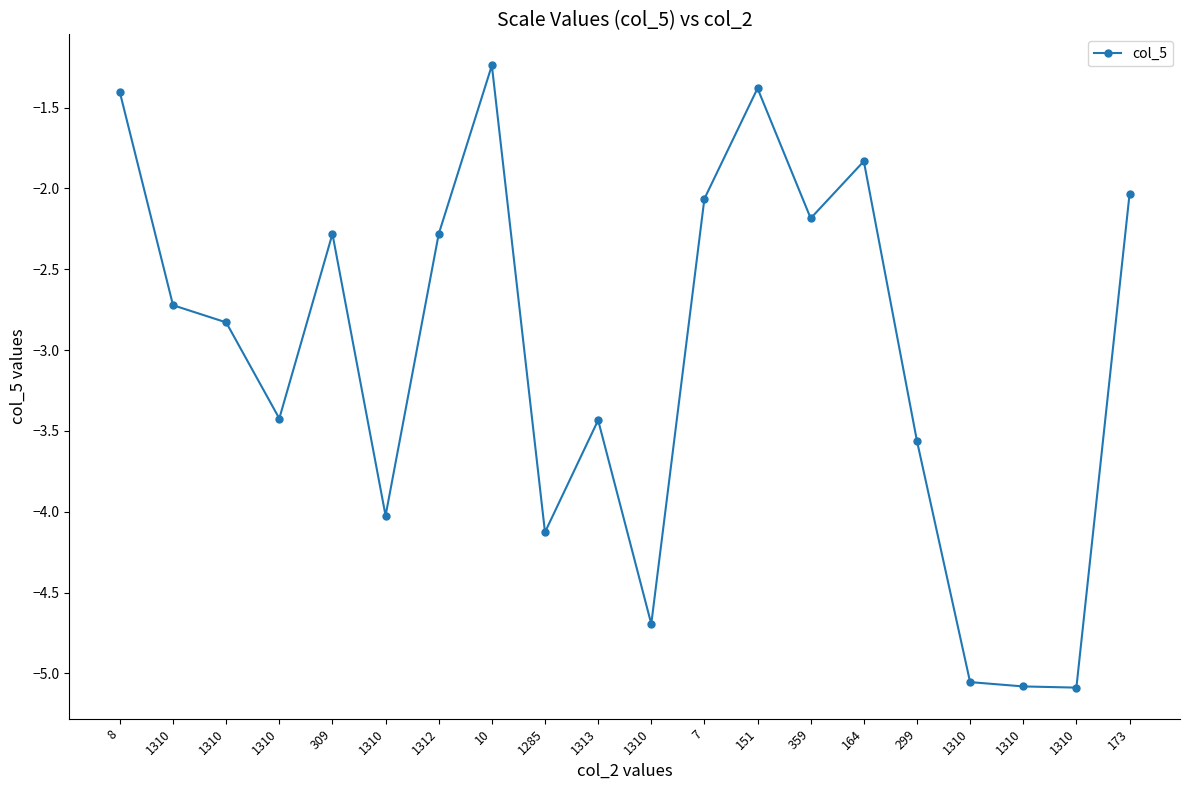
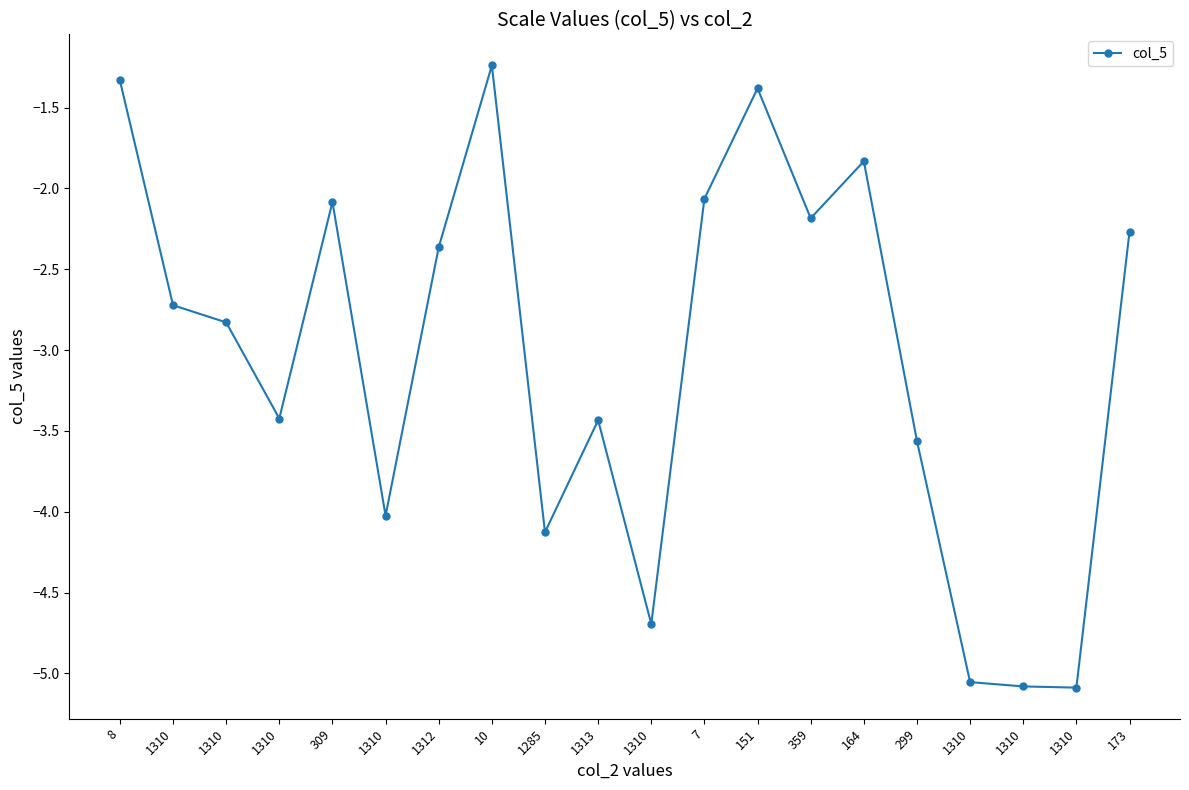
  {
-   "8": -1.41,
-   "309": -2.28,
-   "1312": -2.28,
+   "8": -1.33,
+   "309": -2.08,
+   "1312": -2.36,
    "10": -1.24,
    "1285": -4.13,
    "1313": -3.43,
    "7": -2.06,
    "151": -1.38,
    "359": -2.18,
    "164": -1.83,
    "299": -3.56,
-   "173": -2.04
+   "173": -2.27
  }
